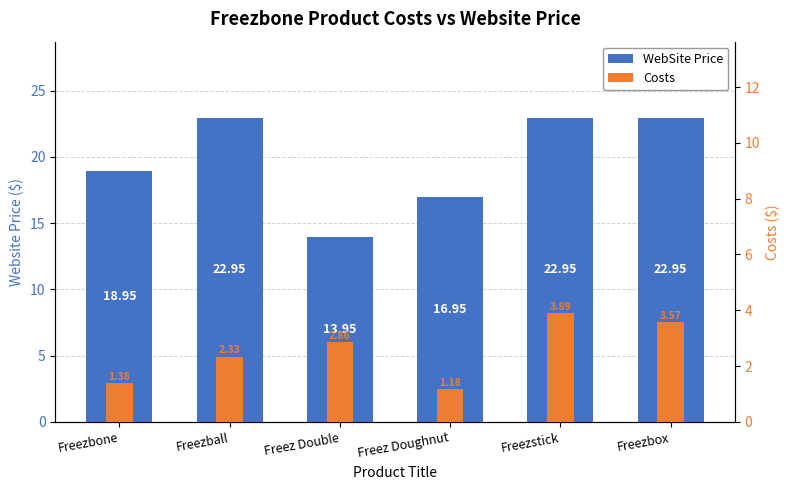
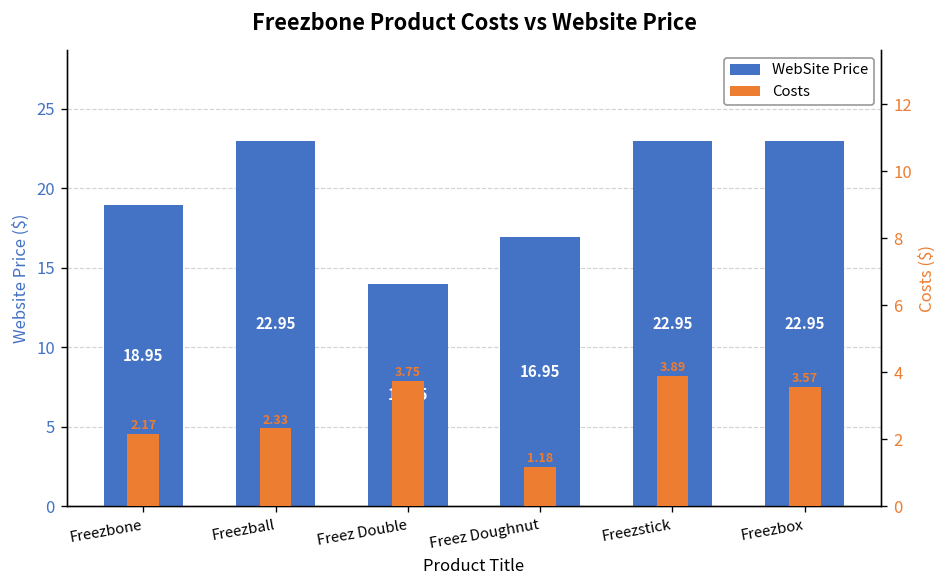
  {
    "WebSite Price": {
      "Freezbone": 18.95,
      "Freezball": 22.95,
      "Freez Doughnut": 16.95,
      "Freezstick": 22.95,
      "Freezbox": 22.95
    },
    "Costs": {
-     "Freezbone": 1.38,
+     "Freezbone": 2.17,
      "Freezball": 2.33,
-     "Freez Double": 2.86,
+     "Freez Double": 3.75,
      "Freez Doughnut": 1.18,
      "Freezstick": 3.89,
      "Freezbox": 3.57
    }
  }
